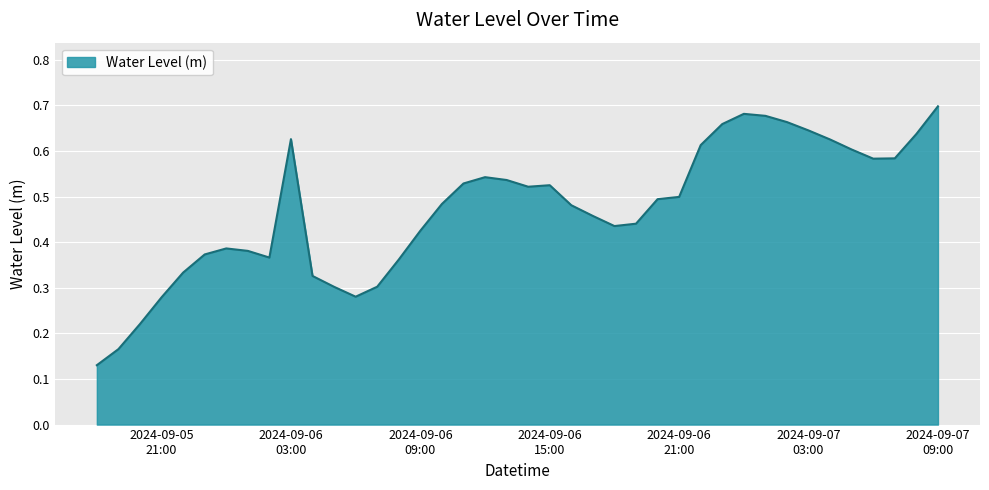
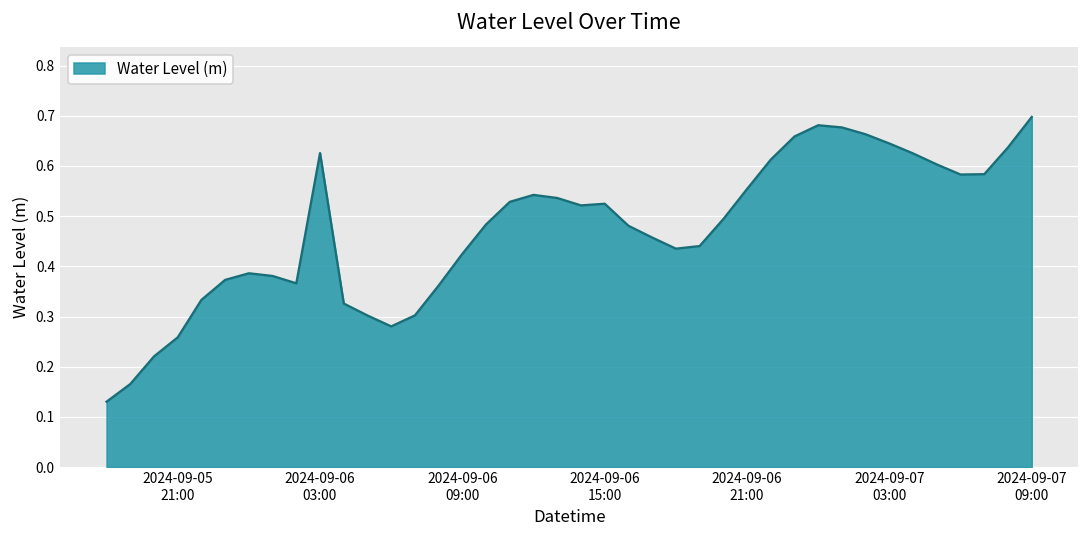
  {
-   "2024-09-05 21:00": 0.28,
+   "2024-09-05 21:00": 0.26,
    "2024-09-06 03:00": 0.63,
    "2024-09-06 09:00": 0.42,
    "2024-09-06 15:00": 0.52,
-   "2024-09-06 21:00": 0.50,
+   "2024-09-06 21:00": 0.55,
    "2024-09-07 03:00": 0.64,
    "2024-09-07 09:00": 0.70
  }
